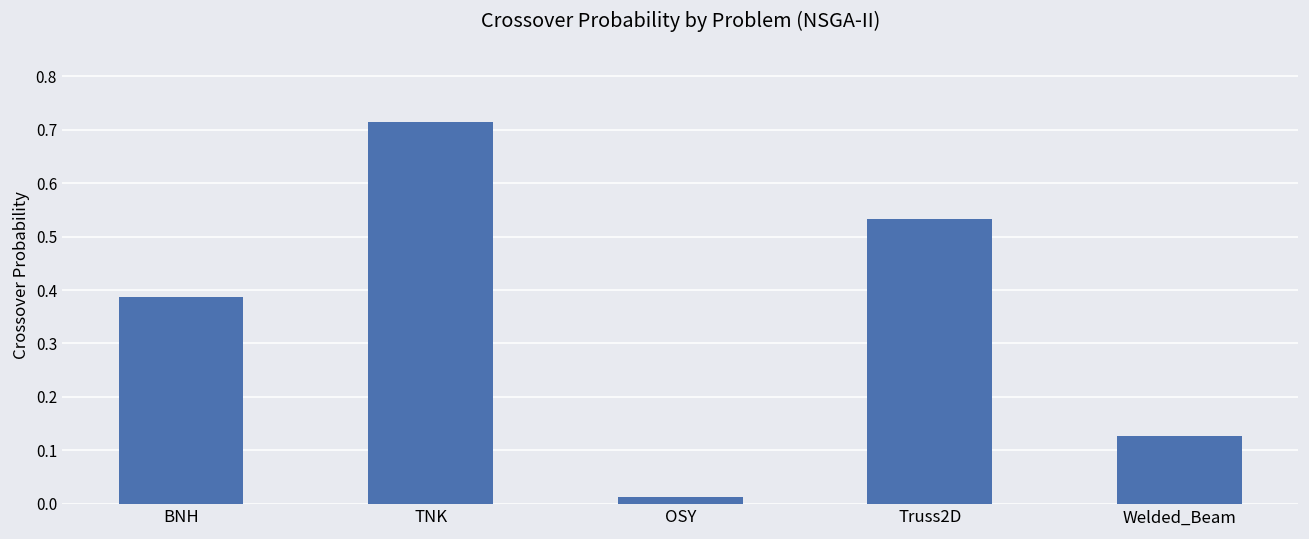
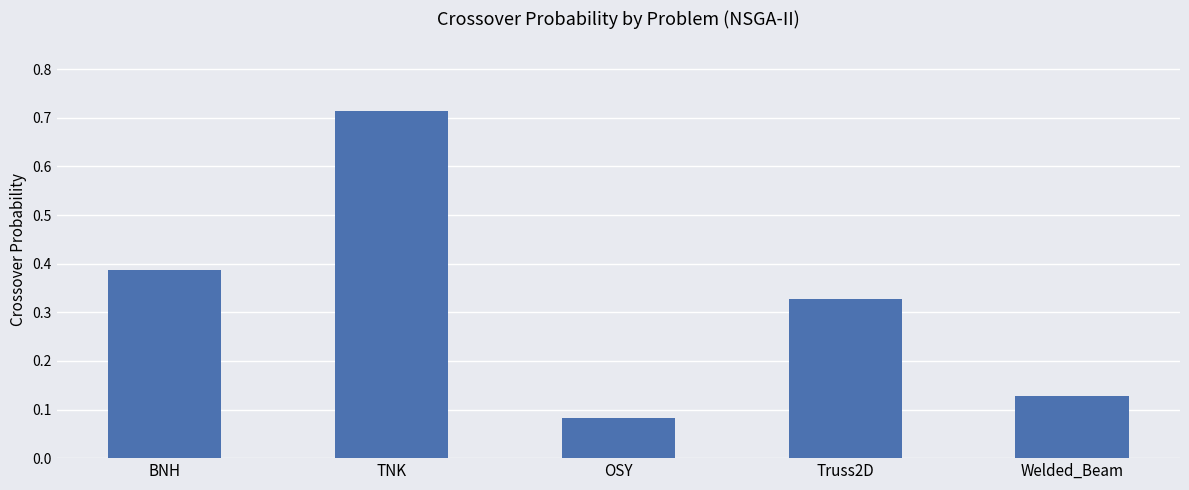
  {
    "BNH": 0.39,
    "TNK": 0.71,
-   "OSY": 0.01,
-   "Truss2D": 0.53,
+   "OSY": 0.08,
+   "Truss2D": 0.33,
    "Welded_Beam": 0.13
  }
